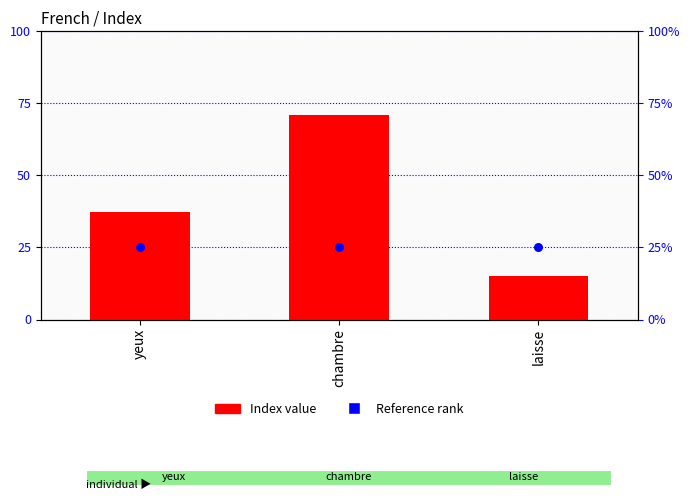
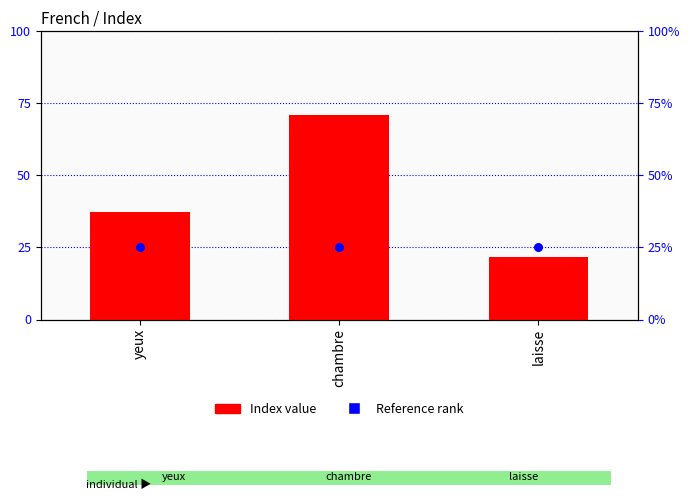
  {
    "Index value": {
      "yeux": 37,
      "chambre": 71,
-     "laisse": 15
+     "laisse": 22
    }
  }
